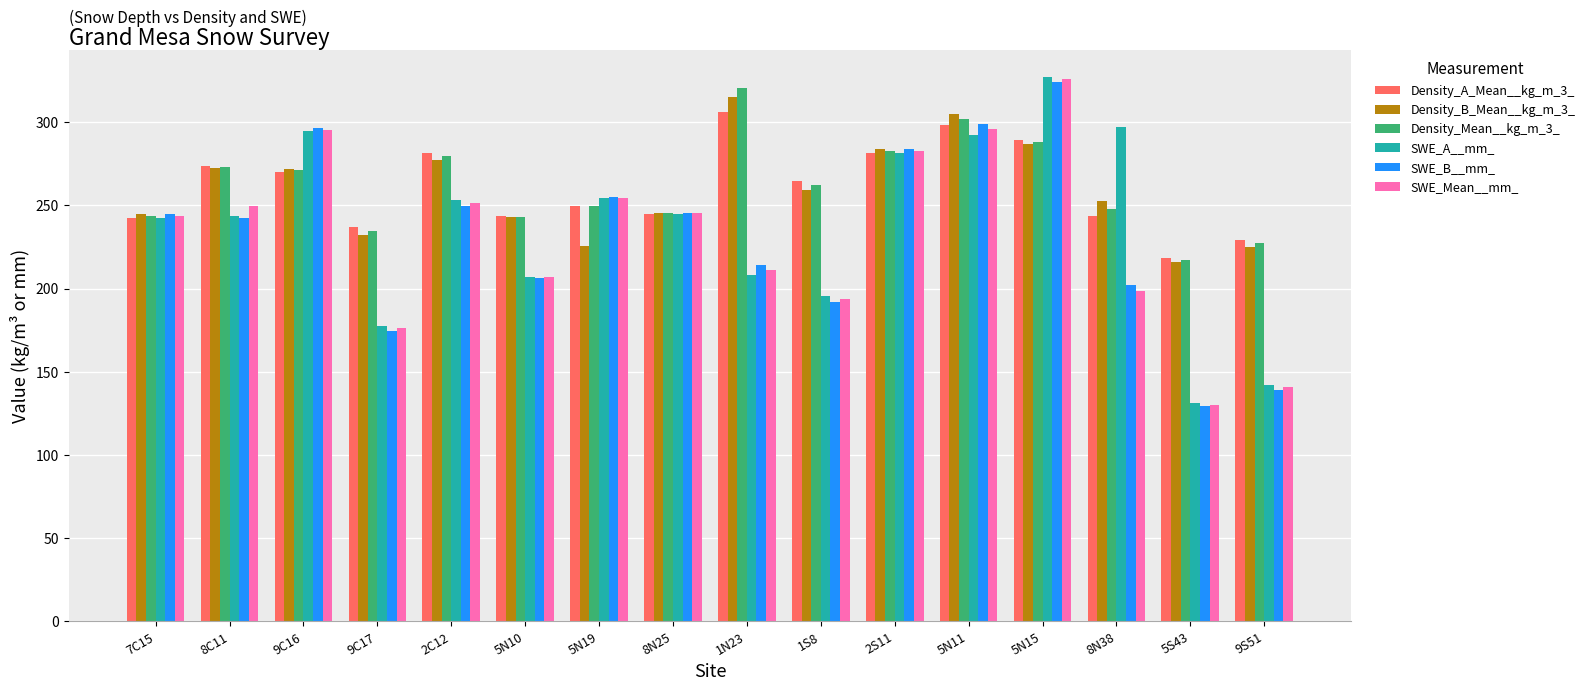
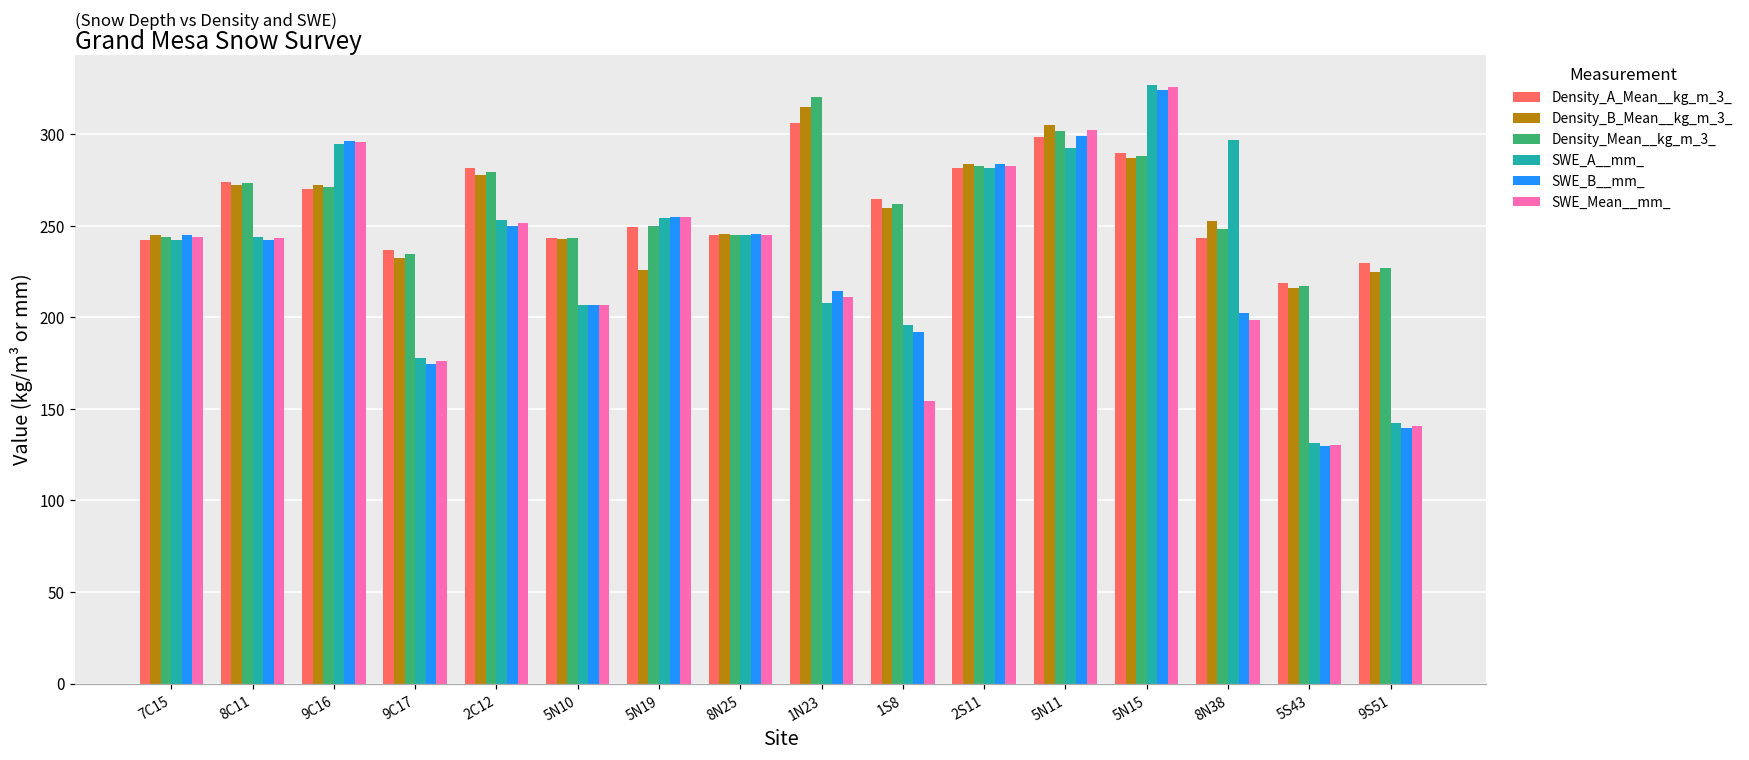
  {
    "Density_A_Mean__kg_m_3_": {
      "7C15": 242,
      "8C11": 274,
      "9C16": 270,
      "9C17": 237,
      "2C12": 281,
      "5N10": 243,
      "5N19": 249,
      "8N25": 245,
      "1N23": 306,
      "1S8": 264,
      "2S11": 282,
      "5N11": 298,
      "5N15": 290,
      "8N38": 243,
      "5S43": 219,
      "9S51": 229
    },
    "Density_B_Mean__kg_m_3_": {
      "7C15": 245,
      "8C11": 272,
      "9C16": 272,
      "9C17": 232,
      "2C12": 278,
      "5N10": 243,
      "5N19": 226,
      "8N25": 246,
      "1N23": 315,
      "1S8": 259,
      "2S11": 284,
      "5N11": 305,
      "5N15": 287,
      "8N38": 253,
      "5S43": 216,
      "9S51": 225
    },
    "Density_Mean__kg_m_3_": {
      "7C15": 244,
      "8C11": 273,
      "9C16": 271,
      "9C17": 235,
      "2C12": 280,
      "5N10": 243,
      "5N19": 250,
      "8N25": 245,
      "1N23": 321,
      "1S8": 262,
      "2S11": 283,
      "5N11": 302,
      "5N15": 288,
      "8N38": 248,
      "5S43": 217,
      "9S51": 227
    },
    "SWE_A__mm_": {
      "7C15": 242,
      "8C11": 244,
      "9C16": 295,
      "9C17": 178,
      "2C12": 253,
      "5N10": 207,
      "5N19": 254,
      "8N25": 245,
      "1N23": 208,
      "1S8": 196,
      "2S11": 282,
      "5N11": 292,
      "5N15": 327,
      "8N38": 297,
      "5S43": 131,
      "9S51": 142
    },
    "SWE_B__mm_": {
      "7C15": 245,
      "8C11": 242,
      "9C16": 297,
      "9C17": 174,
      "2C12": 250,
      "5N10": 207,
      "5N19": 255,
      "8N25": 246,
      "1N23": 214,
      "1S8": 192,
      "2S11": 284,
      "5N11": 299,
      "5N15": 324,
      "8N38": 202,
      "5S43": 130,
      "9S51": 139
    },
    "SWE_Mean__mm_": {
      "7C15": 244,
-     "8C11": 249,
+     "8C11": 243,
      "9C16": 296,
      "9C17": 176,
      "2C12": 252,
      "5N10": 207,
      "5N19": 255,
      "8N25": 245,
      "1N23": 211,
-     "1S8": 194,
+     "1S8": 154,
      "2S11": 283,
-     "5N11": 296,
+     "5N11": 302,
      "5N15": 326,
      "8N38": 198,
      "5S43": 130,
      "9S51": 141
    }
  }
